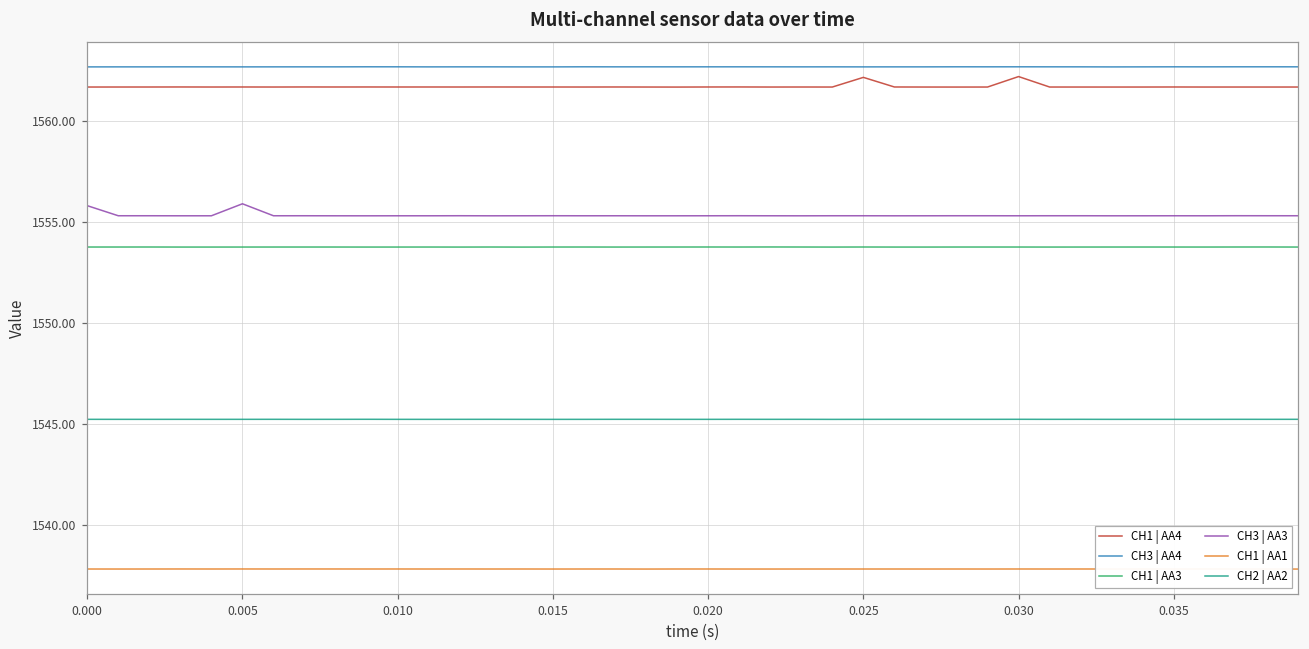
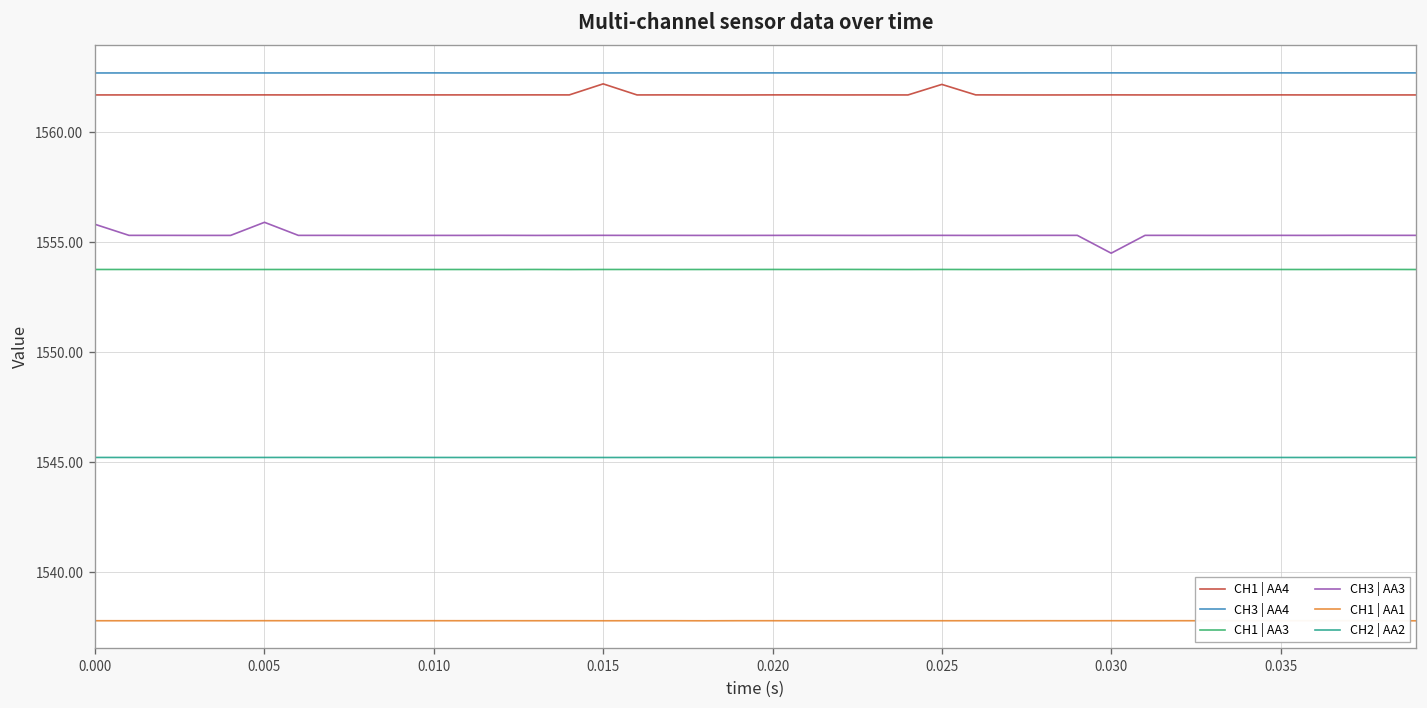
  {
    "CH1 | AA4": {
      "0.000": 1561.7,
      "0.005": 1561.7,
      "0.010": 1561.7,
-     "0.015": 1561.7,
+     "0.015": 1562.2,
      "0.020": 1561.7,
      "0.025": 1562.2,
-     "0.030": 1562.2,
+     "0.030": 1561.7,
      "0.035": 1561.7
    },
    "CH3 | AA4": {
      "0.000": 1562.7,
      "0.005": 1562.7,
      "0.010": 1562.7,
      "0.015": 1562.7,
      "0.020": 1562.7,
      "0.025": 1562.7,
      "0.030": 1562.7,
      "0.035": 1562.7
    },
    "CH3 | AA3": {
      "0.000": 1555.8,
      "0.005": 1555.9,
      "0.010": 1555.3,
      "0.015": 1555.3,
      "0.020": 1555.3,
      "0.025": 1555.3,
-     "0.030": 1555.3,
+     "0.030": 1554.5,
      "0.035": 1555.3
    },
    "CH1 | AA1": {
      "0.000": 1537.8,
      "0.005": 1537.8,
      "0.010": 1537.8,
      "0.015": 1537.8,
      "0.020": 1537.8,
      "0.025": 1537.8,
      "0.030": 1537.8
    }
  }
